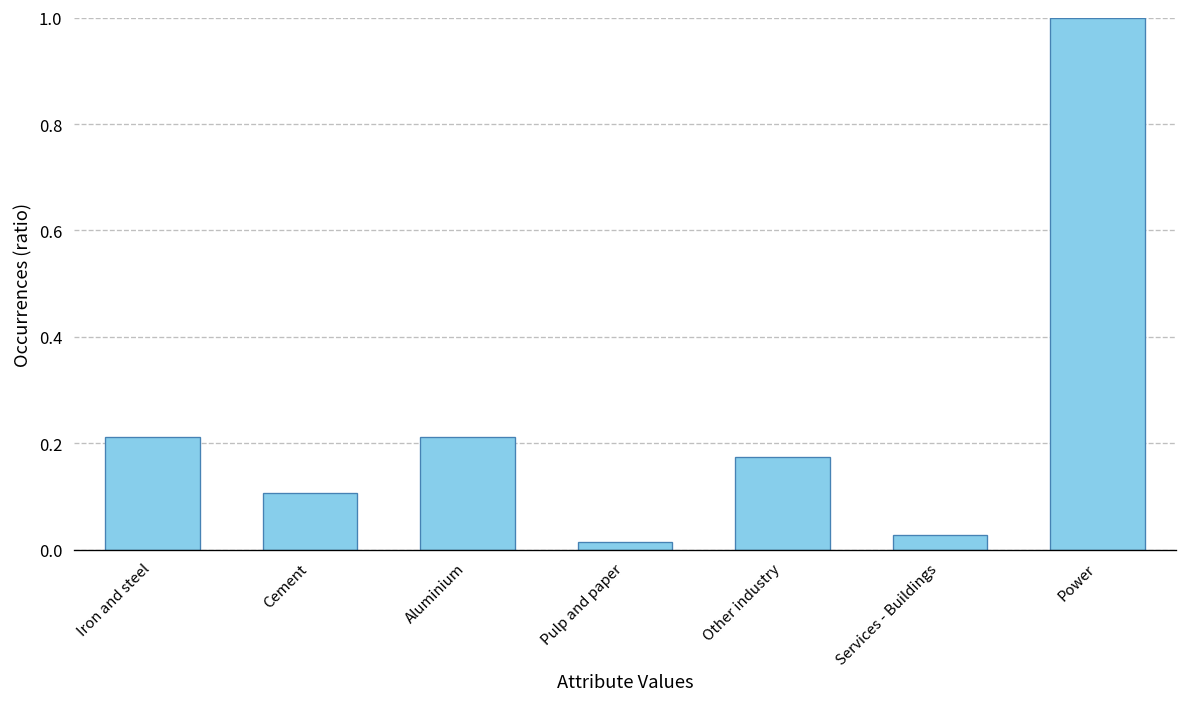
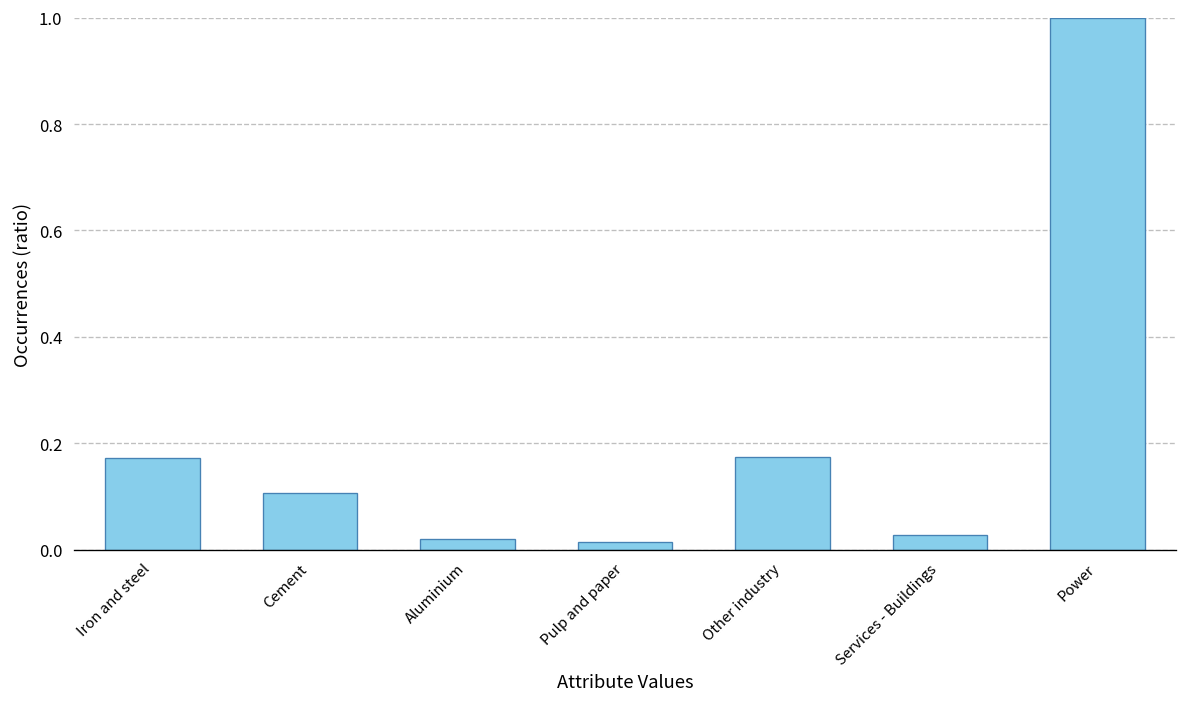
  {
-   "Iron and steel": 0.21,
+   "Iron and steel": 0.17,
    "Cement": 0.11,
-   "Aluminium": 0.21,
+   "Aluminium": 0.02,
    "Pulp and paper": 0.01,
    "Other industry": 0.17,
    "Services - Buildings": 0.03,
    "Power": 1.00
  }
